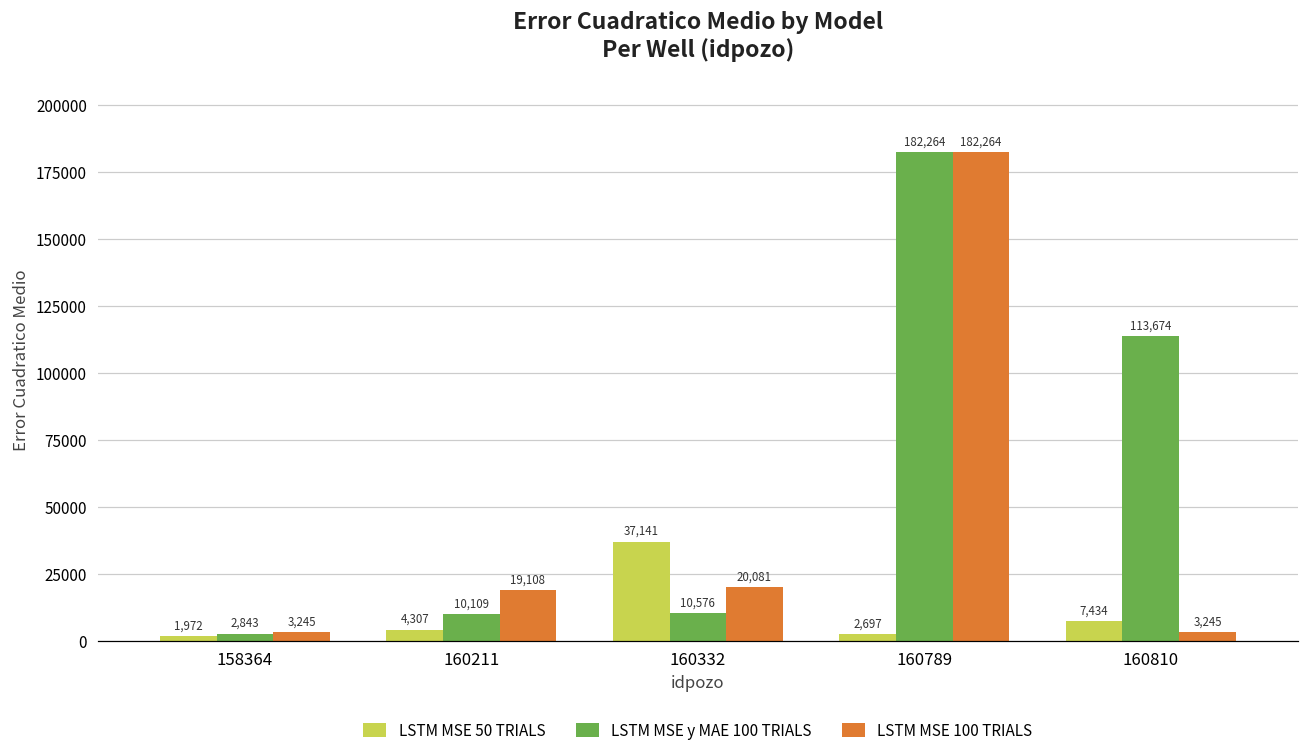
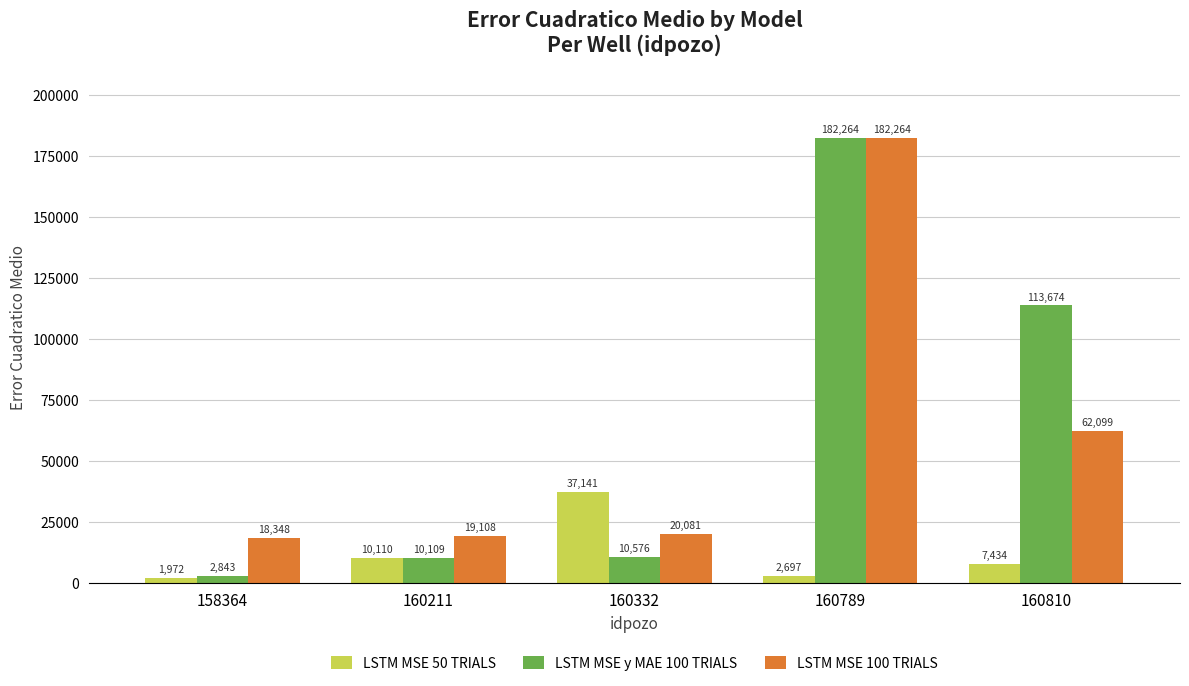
  {
    "LSTM MSE 50 TRIALS": {
      "158364": "1,972",
-     "160211": "4,307",
+     "160211": "10,110",
      "160332": "37,141",
      "160789": "2,697",
      "160810": "7,434"
    },
    "LSTM MSE y MAE 100 TRIALS": {
      "158364": "2,843",
      "160211": "10,109",
      "160332": "10,576",
      "160789": "182,264",
      "160810": "113,674"
    },
    "LSTM MSE 100 TRIALS": {
-     "158364": "3,245",
+     "158364": "18,348",
      "160211": "19,108",
      "160332": "20,081",
      "160789": "182,264",
-     "160810": "3,245"
+     "160810": "62,099"
    }
  }
